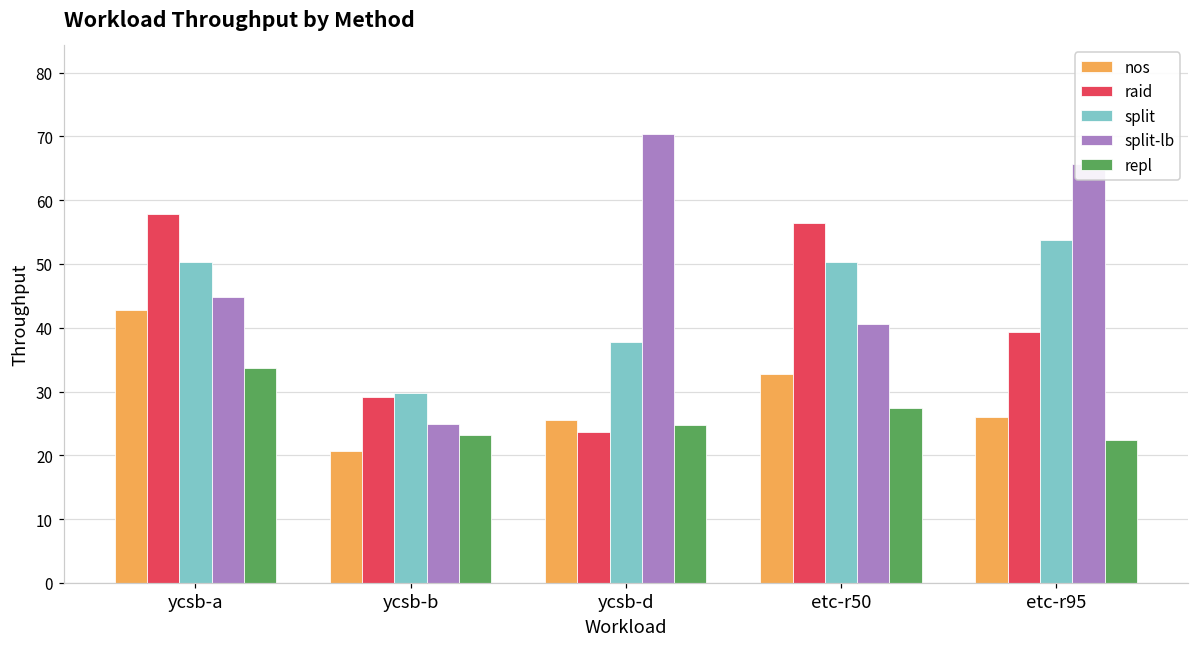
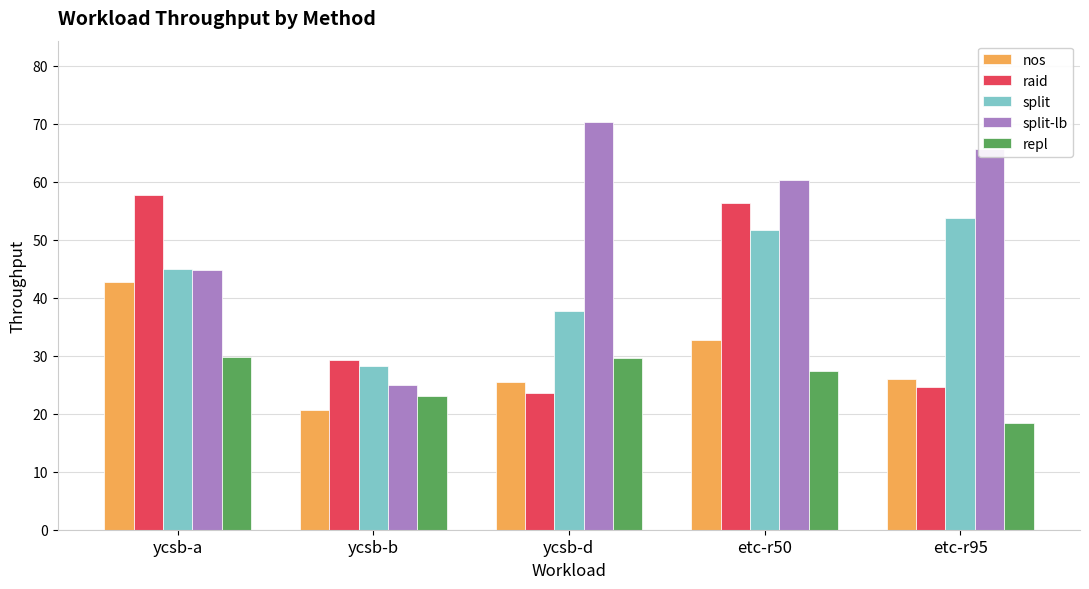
  {
    "nos": {
      "ycsb-a": 43,
      "ycsb-b": 21,
      "ycsb-d": 25,
      "etc-r50": 33,
      "etc-r95": 26
    },
    "raid": {
      "ycsb-a": 58,
      "ycsb-b": 29,
      "ycsb-d": 24,
      "etc-r50": 56,
-     "etc-r95": 39
+     "etc-r95": 25
    },
    "split": {
-     "ycsb-a": 50,
-     "ycsb-b": 30,
+     "ycsb-a": 45,
+     "ycsb-b": 28,
      "ycsb-d": 38,
-     "etc-r50": 50,
+     "etc-r50": 52,
      "etc-r95": 54
    },
    "split-lb": {
      "ycsb-a": 45,
      "ycsb-b": 25,
      "ycsb-d": 70,
-     "etc-r50": 41
+     "etc-r50": 60
    },
    "repl": {
-     "ycsb-a": 34,
+     "ycsb-a": 30,
      "ycsb-b": 23,
-     "ycsb-d": 25,
+     "ycsb-d": 30,
      "etc-r50": 27,
-     "etc-r95": 22
+     "etc-r95": 18
    }
  }
